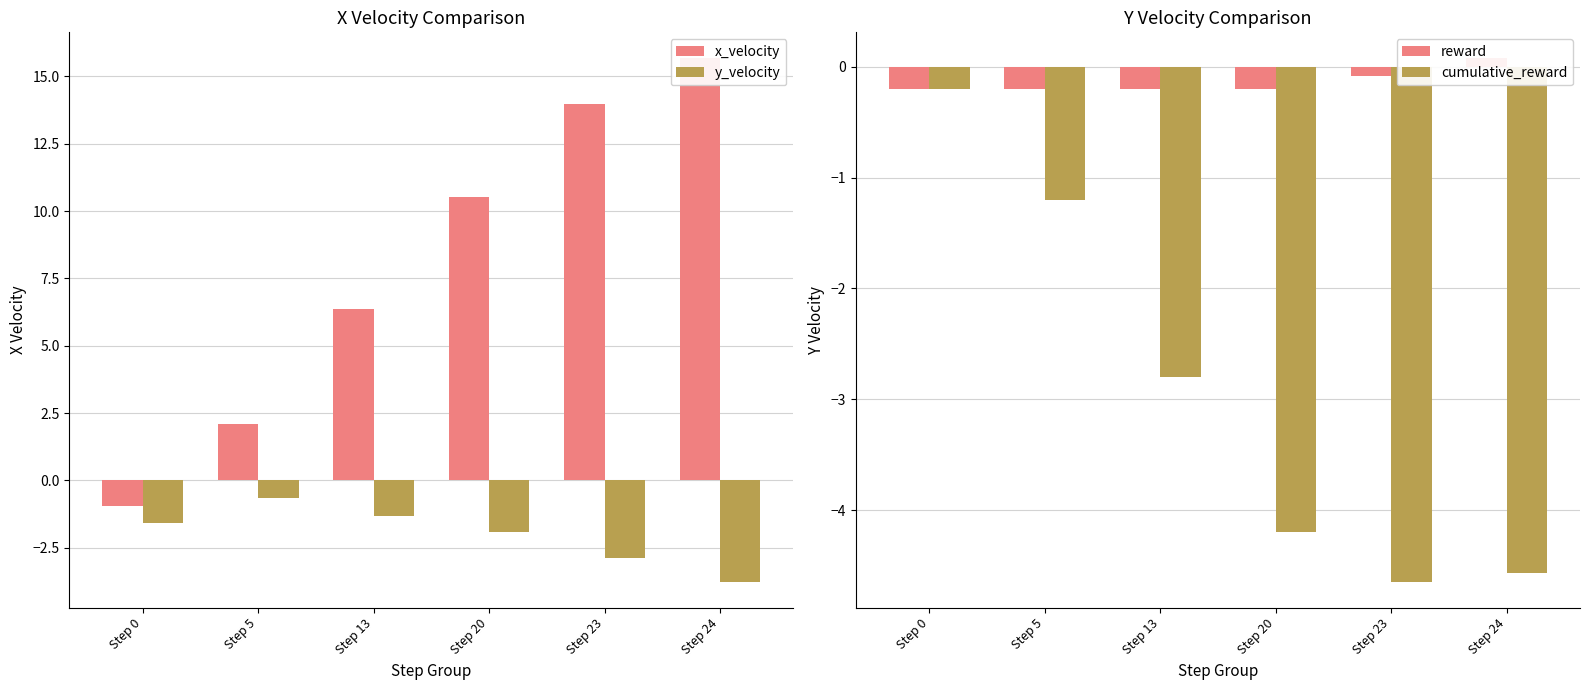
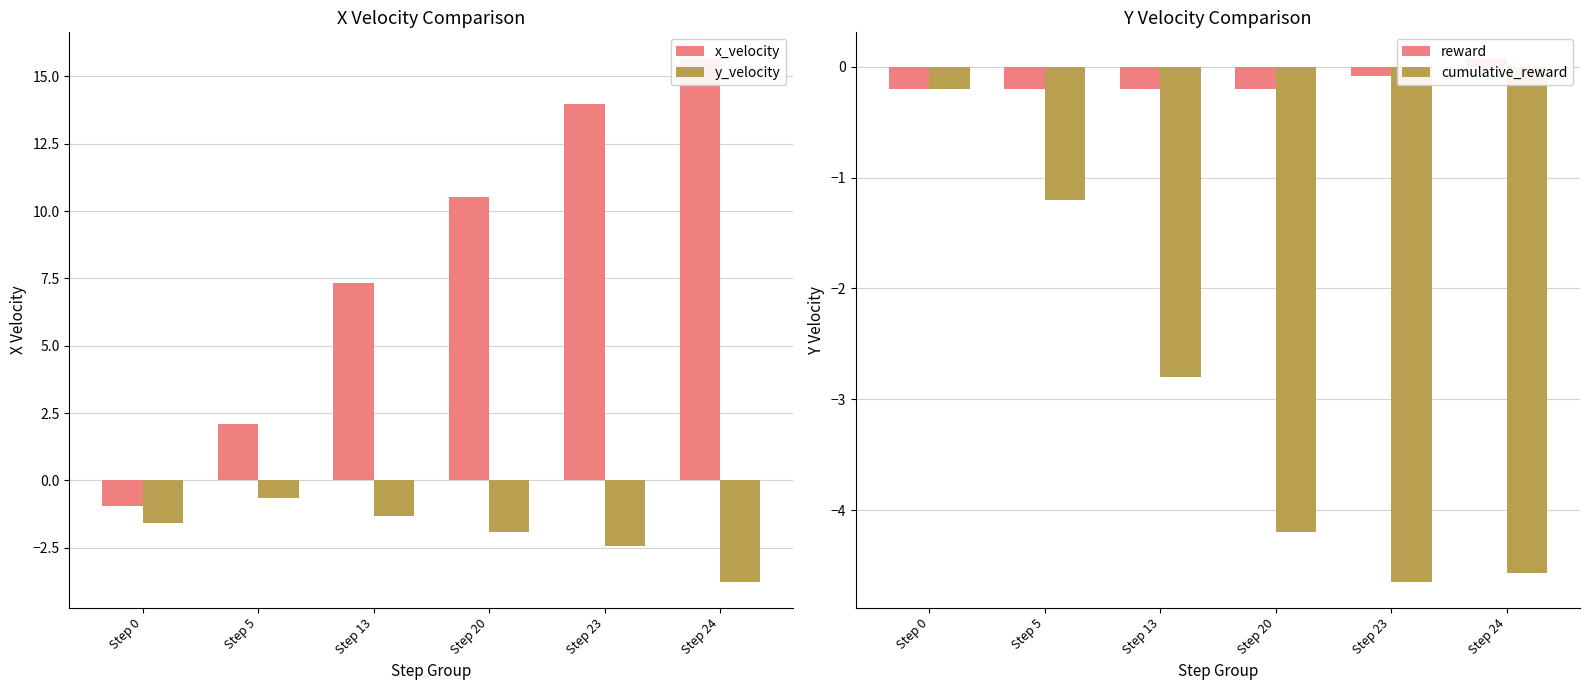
  {
    "X Velocity Comparison": {
      "x_velocity": {
        "Step 0": -1.0,
        "Step 5": 2.1,
-       "Step 13": 6.4,
+       "Step 13": 7.3,
        "Step 20": 10.5,
        "Step 23": 14.0
      },
      "y_velocity": {
        "Step 0": -1.6,
        "Step 5": -0.7,
        "Step 13": -1.3,
        "Step 20": -1.9,
-       "Step 23": -2.9,
+       "Step 23": -2.5,
        "Step 24": -3.8
      }
    },
    "Y Velocity Comparison": {
      "reward": {
        "Step 0": -0.20,
        "Step 5": -0.20,
        "Step 13": -0.20,
        "Step 20": -0.20,
        "Step 23": -0.09
      },
      "cumulative_reward": {
        "Step 0": -0.20,
        "Step 5": -1.20,
        "Step 13": -2.80,
        "Step 20": -4.20,
        "Step 23": -4.64,
        "Step 24": -4.57
      }
    }
  }
